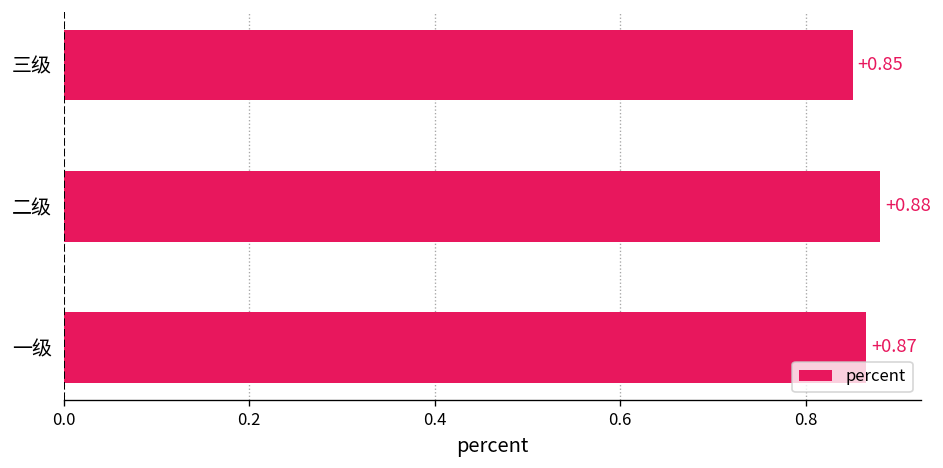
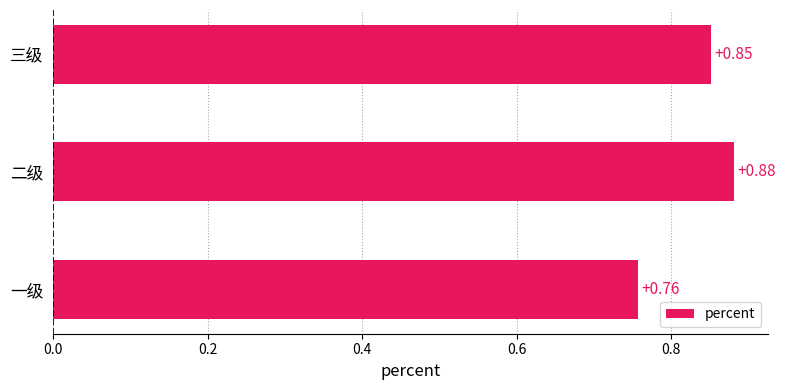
  {
    "三级": "+0.85",
    "二级": "+0.88",
-   "一级": "+0.87"
+   "一级": "+0.76"
  }
